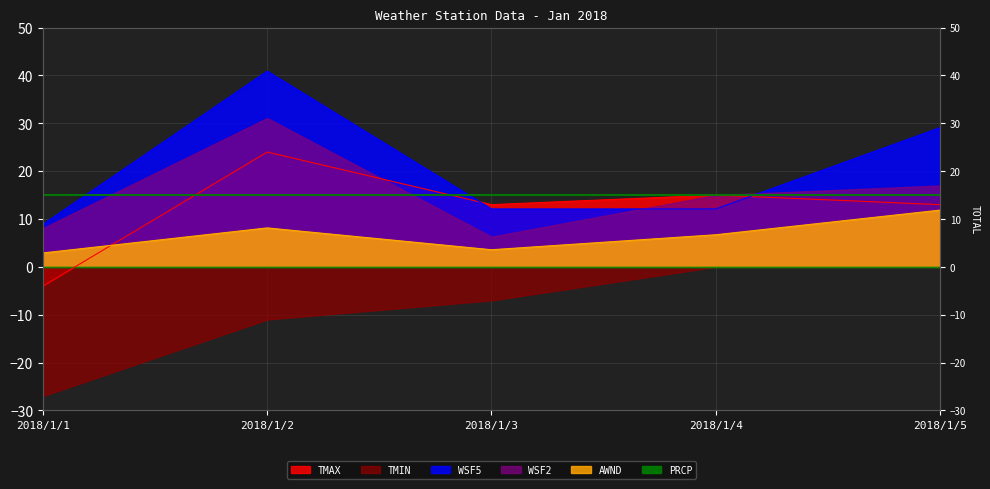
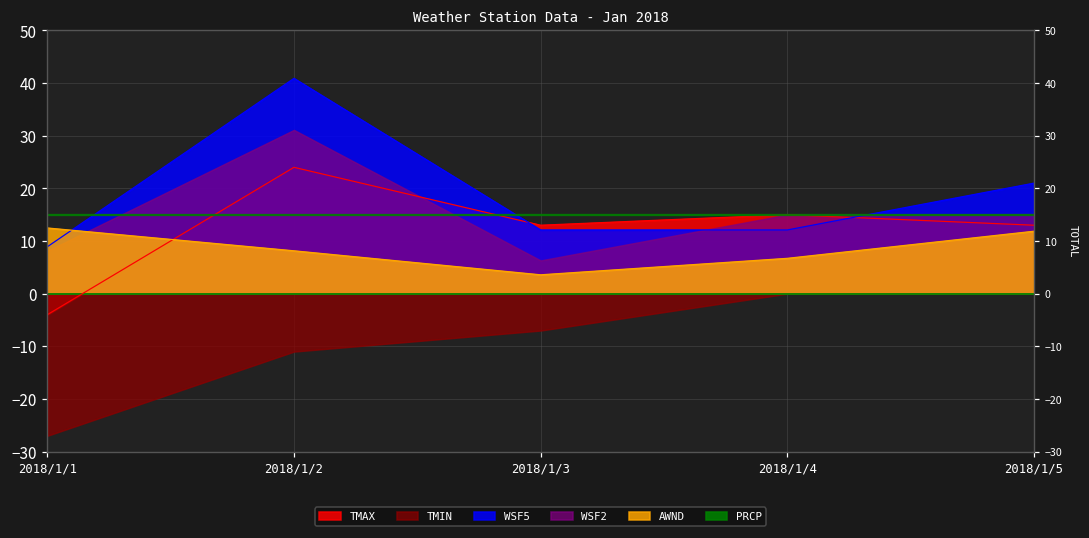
  {
    "WSF5": {
      "2018/1/1": 9,
      "2018/1/2": 41,
      "2018/1/3": 12,
      "2018/1/4": 12,
-     "2018/1/5": 29
+     "2018/1/5": 21
    },
    "WSF2": {
      "2018/1/1": 8,
      "2018/1/2": 31,
      "2018/1/3": 6,
-     "2018/1/5": 17
+     "2018/1/5": 15
    },
    "AWND": {
-     "2018/1/1": 3,
+     "2018/1/1": 12,
      "2018/1/2": 8,
      "2018/1/3": 4,
      "2018/1/4": 7,
      "2018/1/5": 12
    },
    "PRCP": {
      "2018/1/5": 0
    }
  }
